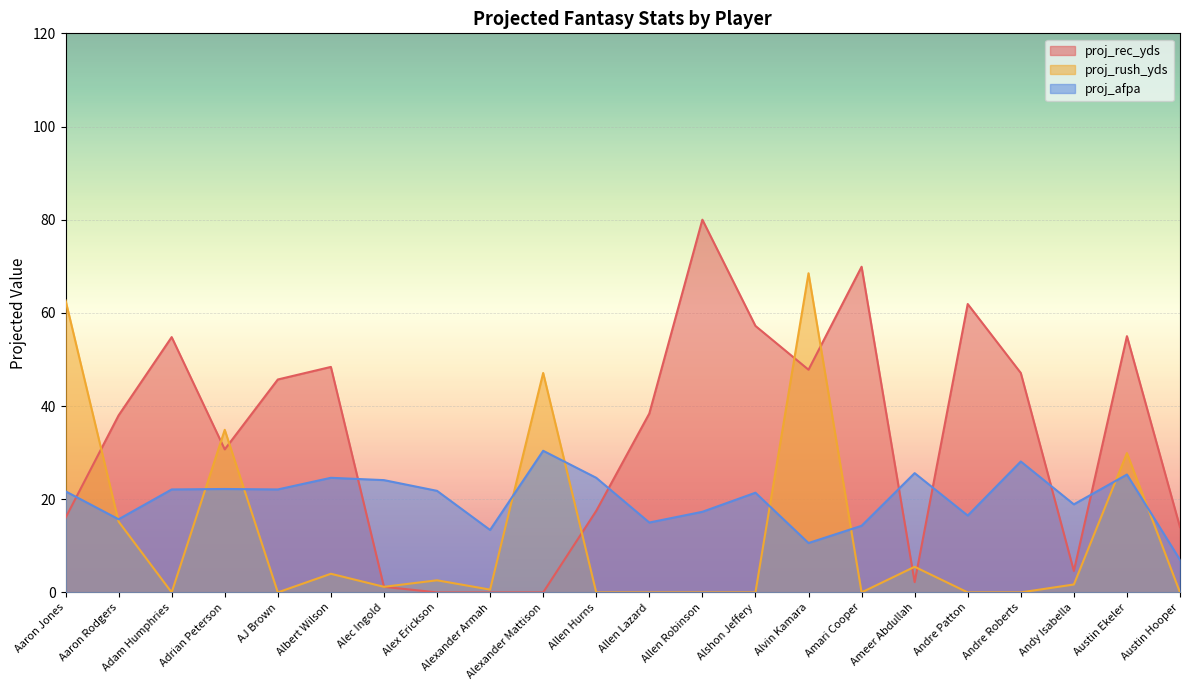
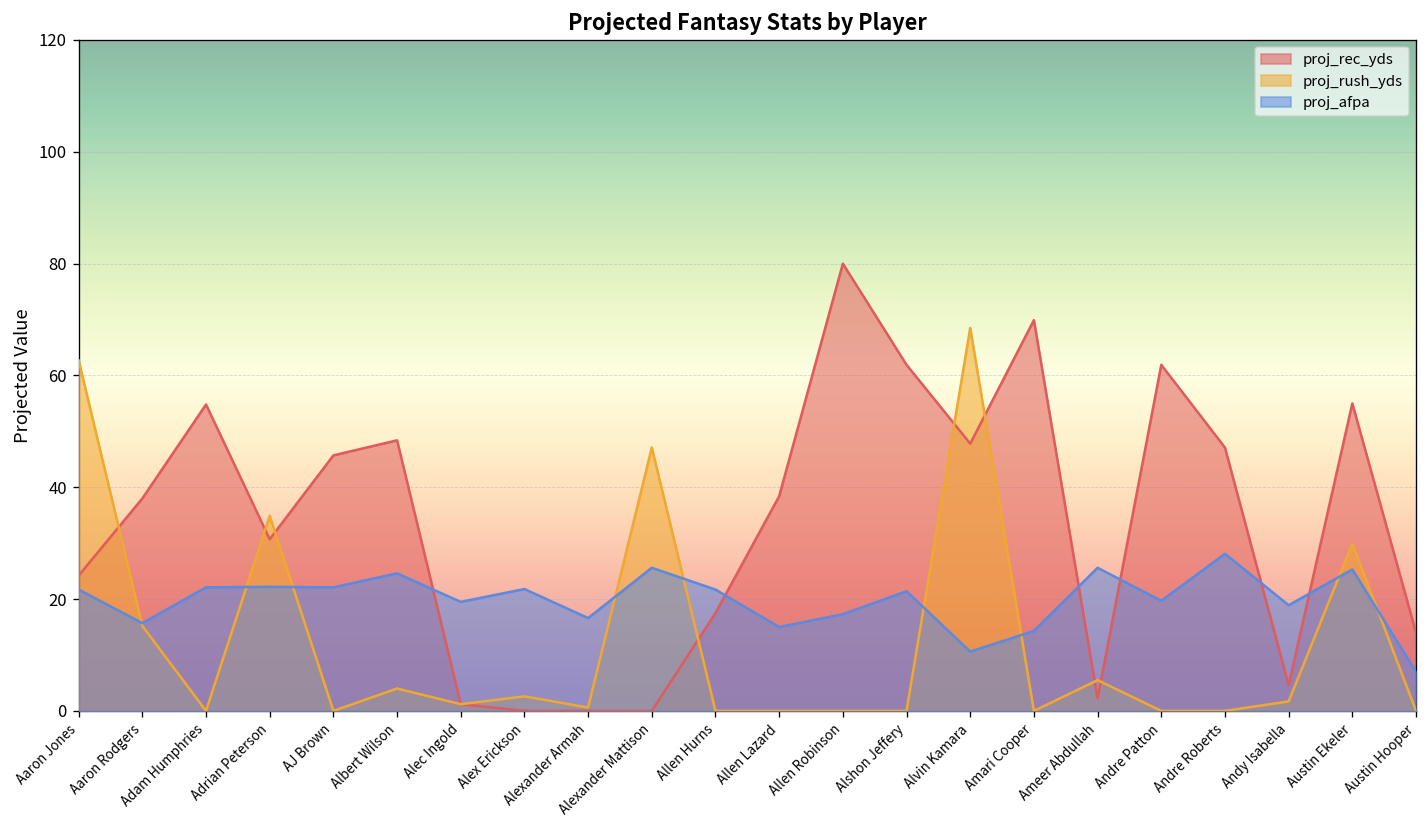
  {
    "proj_rec_yds": {
-     "Aaron Jones": 16,
+     "Aaron Jones": 24,
      "Aaron Rodgers": 38,
      "Adam Humphries": 55,
      "Adrian Peterson": 31,
      "AJ Brown": 46,
      "Albert Wilson": 48,
      "Alex Erickson": 0,
      "Alexander Armah": 0,
      "Alexander Mattison": 0,
      "Allen Hurns": 18,
      "Allen Lazard": 38,
      "Allen Robinson": 80,
-     "Alshon Jeffery": 57,
+     "Alshon Jeffery": 62,
      "Alvin Kamara": 48,
      "Amari Cooper": 70,
      "Ameer Abdullah": 2,
      "Andre Patton": 62,
      "Andre Roberts": 47,
      "Andy Isabella": 5,
      "Austin Ekeler": 55,
      "Austin Hooper": 14
    },
    "proj_rush_yds": {
      "Aaron Jones": 63,
      "Adam Humphries": 0,
      "Adrian Peterson": 35,
      "AJ Brown": 0,
      "Albert Wilson": 4,
      "Alex Erickson": 3,
      "Alexander Armah": 1,
      "Alexander Mattison": 47,
      "Allen Hurns": 0,
      "Allen Lazard": 0,
      "Allen Robinson": 0,
      "Alshon Jeffery": 0,
      "Alvin Kamara": 69,
      "Amari Cooper": 0,
      "Ameer Abdullah": 6,
      "Andre Patton": 0,
      "Andre Roberts": 0,
      "Andy Isabella": 2,
      "Austin Ekeler": 30,
      "Austin Hooper": 0
    },
    "proj_afpa": {
      "Aaron Jones": 22,
      "Adam Humphries": 22,
      "Adrian Peterson": 22,
      "AJ Brown": 22,
      "Albert Wilson": 25,
-     "Alec Ingold": 24,
+     "Alec Ingold": 20,
      "Alex Erickson": 22,
-     "Alexander Armah": 13,
-     "Alexander Mattison": 30,
-     "Allen Hurns": 25,
+     "Alexander Armah": 17,
+     "Alexander Mattison": 26,
+     "Allen Hurns": 22,
      "Allen Lazard": 15,
      "Allen Robinson": 17,
      "Alshon Jeffery": 21,
      "Alvin Kamara": 11,
      "Amari Cooper": 14,
      "Ameer Abdullah": 26,
-     "Andre Patton": 17,
+     "Andre Patton": 20,
      "Andre Roberts": 28,
      "Andy Isabella": 19,
      "Austin Ekeler": 25,
      "Austin Hooper": 7
    }
  }
